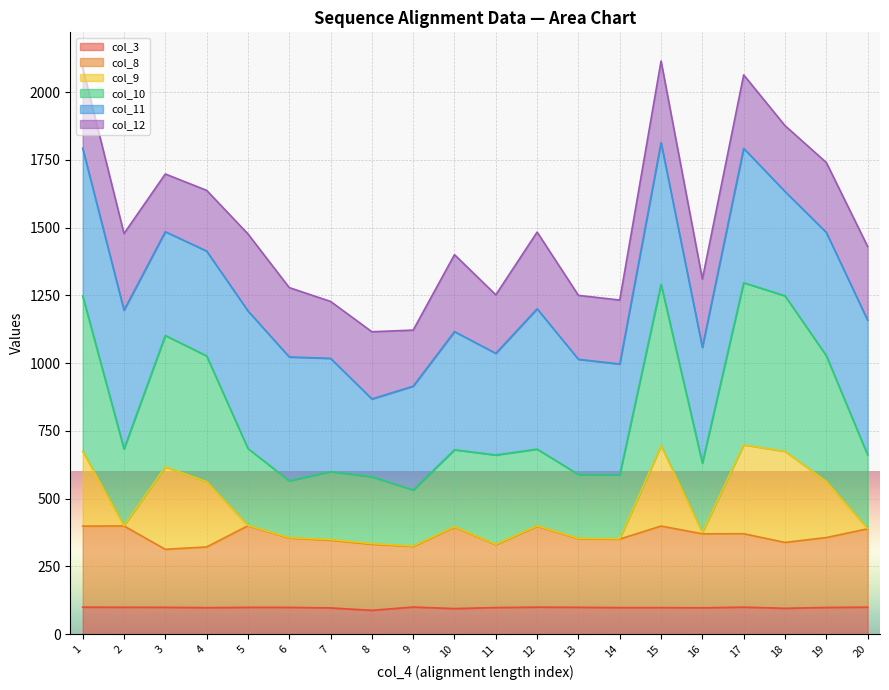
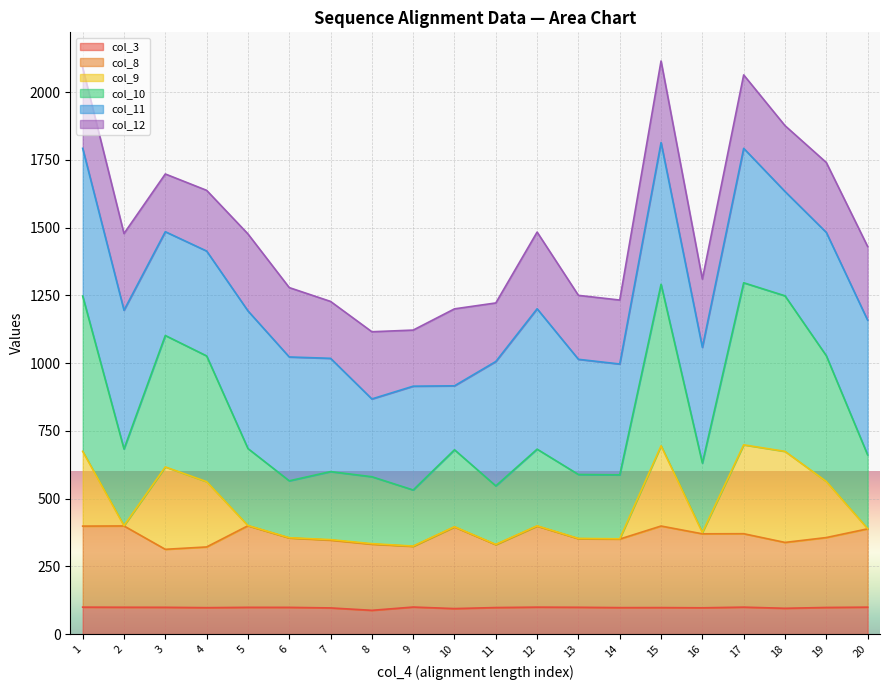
  {
    "col_10": {
      "1": 570,
      "2": 280,
      "3": 490,
      "4": 460,
      "5": 280,
      "6": 210,
      "7": 250,
      "8": 250,
      "9": 210,
      "10": 280,
-     "11": 330,
+     "11": 220,
      "12": 280,
      "13": 240,
      "14": 240,
      "15": 600,
      "16": 260,
      "17": 600,
      "18": 570,
      "19": 460,
      "20": 270
    },
    "col_11": {
      "1": 550,
      "2": 510,
      "3": 380,
      "4": 390,
      "5": 510,
      "6": 460,
      "7": 420,
      "8": 290,
      "9": 380,
-     "10": 440,
-     "11": 380,
+     "10": 240,
+     "11": 460,
      "12": 520,
      "13": 430,
      "14": 410,
      "15": 520,
      "16": 430,
      "17": 500,
      "18": 390,
      "19": 460,
      "20": 500
    },
    "col_12": {
      "2": 280,
      "3": 210,
      "4": 220,
      "5": 280,
      "6": 260,
      "7": 210,
      "8": 250,
      "9": 210,
      "10": 280,
      "11": 220,
      "12": 280,
      "13": 240,
      "14": 240,
      "15": 300,
      "16": 250,
      "17": 270,
      "18": 240,
      "19": 260,
      "20": 270
    }
  }
